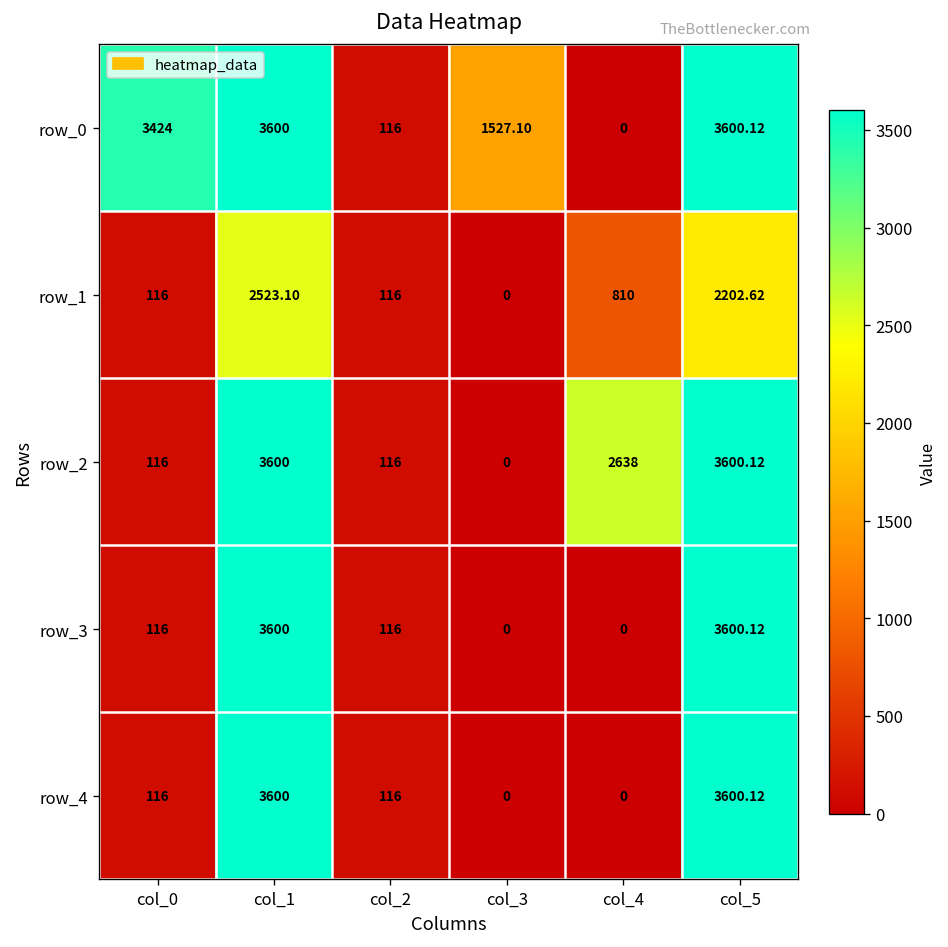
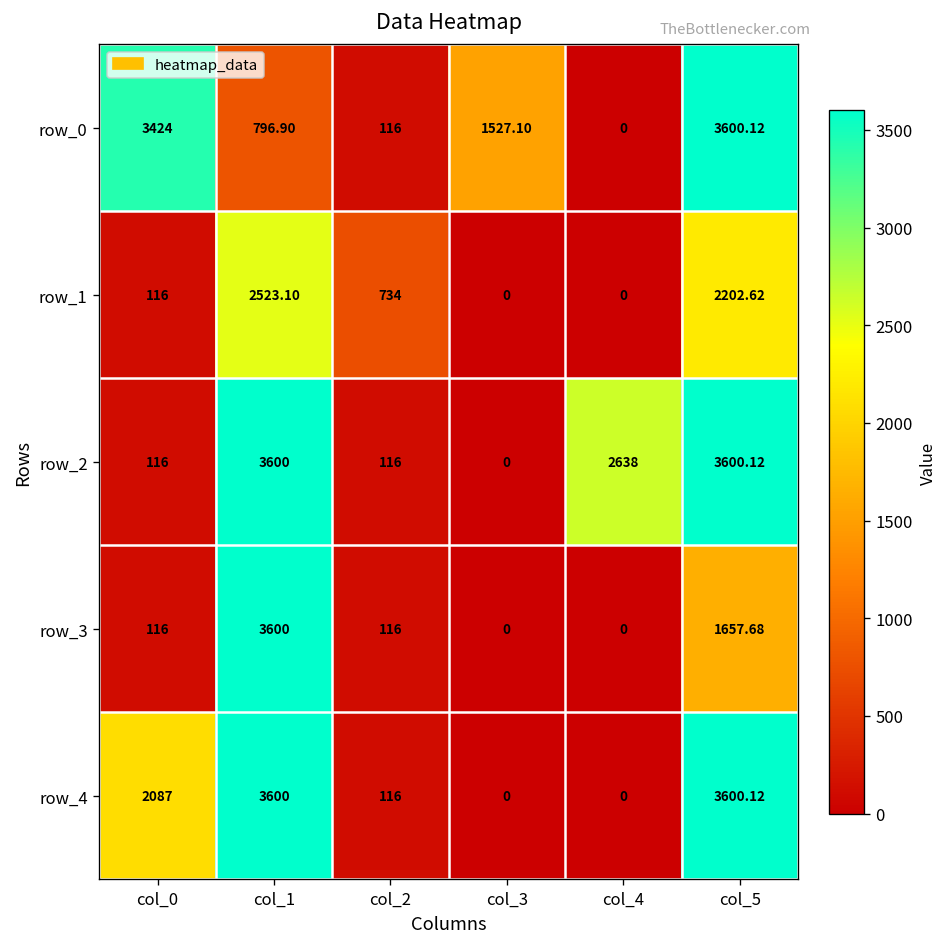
  {
    "row_0": {
      "col_0": 3424,
-     "col_1": 3600,
+     "col_1": 796.90,
      "col_2": 116,
      "col_3": 1527.10,
      "col_4": 0,
      "col_5": 3600.12
    },
    "row_1": {
      "col_0": 116,
      "col_1": 2523.10,
-     "col_2": 116,
+     "col_2": 734,
      "col_3": 0,
-     "col_4": 810,
+     "col_4": 0,
      "col_5": 2202.62
    },
    "row_2": {
      "col_0": 116,
      "col_1": 3600,
      "col_2": 116,
      "col_3": 0,
      "col_4": 2638,
      "col_5": 3600.12
    },
    "row_3": {
      "col_0": 116,
      "col_1": 3600,
      "col_2": 116,
      "col_3": 0,
      "col_4": 0,
-     "col_5": 3600.12
+     "col_5": 1657.68
    },
    "row_4": {
-     "col_0": 116,
+     "col_0": 2087,
      "col_1": 3600,
      "col_2": 116,
      "col_3": 0,
      "col_4": 0,
      "col_5": 3600.12
    }
  }
